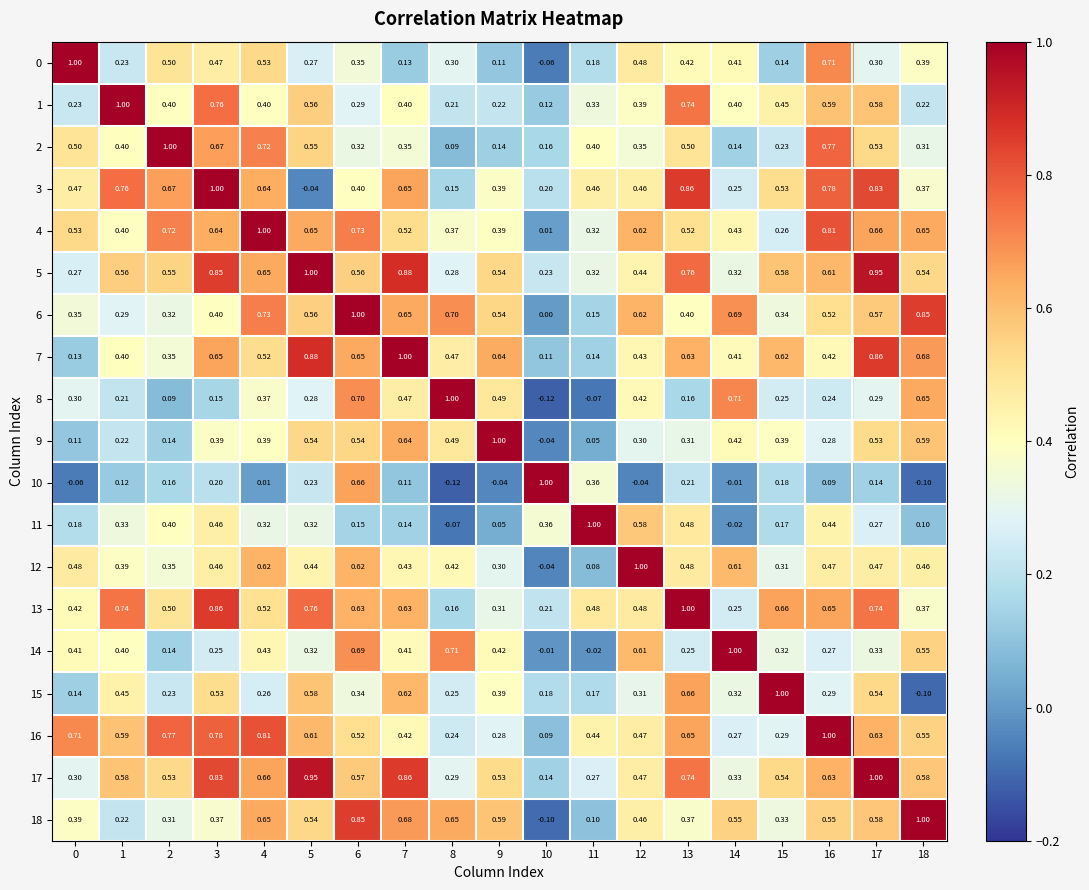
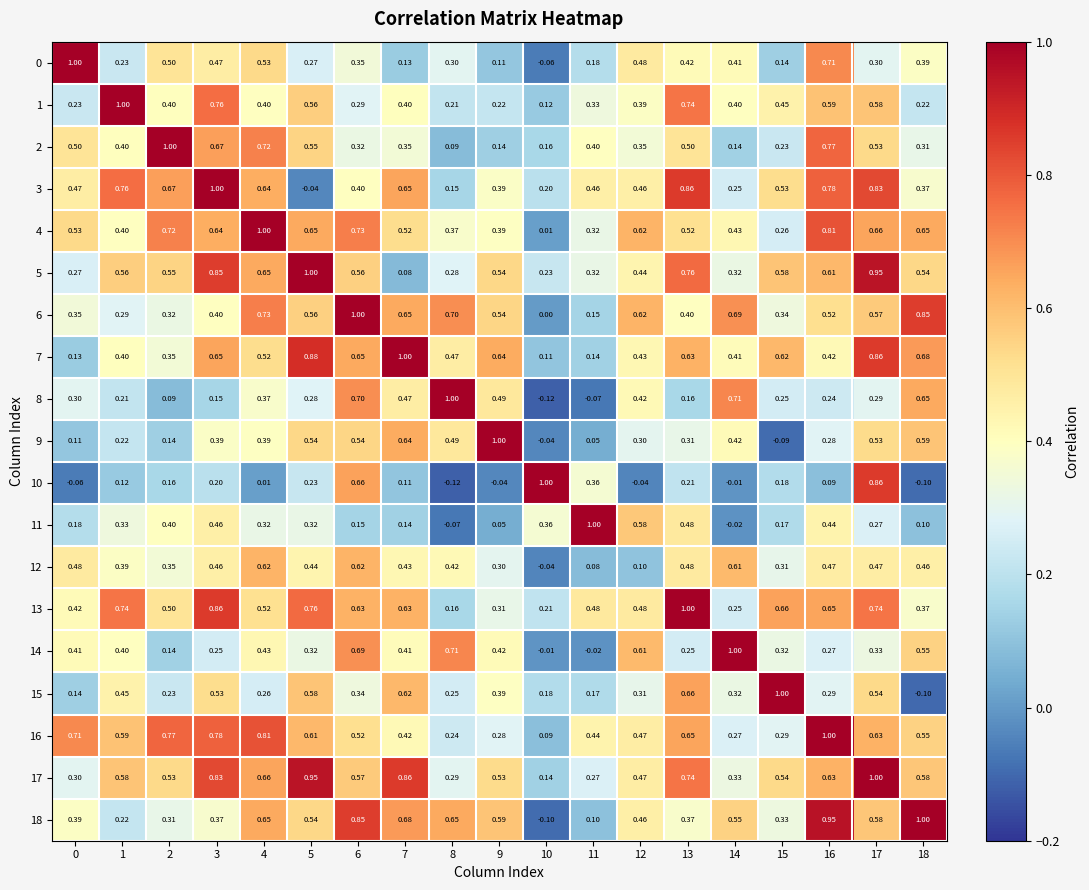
  {
    "5": {
      "0": 0.27,
      "1": 0.56,
      "2": 0.55,
      "3": 0.85,
      "4": 0.65,
      "5": 1.00,
      "6": 0.56,
-     "7": 0.88,
+     "7": 0.08,
      "8": 0.28,
      "9": 0.54,
      "10": 0.23,
      "11": 0.32,
      "12": 0.44,
      "13": 0.76,
      "14": 0.32,
      "15": 0.58,
      "16": 0.61,
      "17": 0.95,
      "18": 0.54
    },
    "9": {
      "0": 0.11,
      "1": 0.22,
      "2": 0.14,
      "3": 0.39,
      "4": 0.39,
      "5": 0.54,
      "6": 0.54,
      "7": 0.64,
      "8": 0.49,
      "9": 1.00,
      "10": -0.04,
      "11": 0.05,
      "12": 0.30,
      "13": 0.31,
      "14": 0.42,
-     "15": 0.39,
+     "15": -0.09,
      "16": 0.28,
      "17": 0.53,
      "18": 0.59
    },
    "10": {
      "0": -0.06,
      "1": 0.12,
      "2": 0.16,
      "3": 0.20,
      "4": 0.01,
      "5": 0.23,
      "6": 0.66,
      "7": 0.11,
      "8": -0.12,
      "9": -0.04,
      "10": 1.00,
      "11": 0.36,
      "12": -0.04,
      "13": 0.21,
      "14": -0.01,
      "15": 0.18,
      "16": 0.09,
-     "17": 0.14,
+     "17": 0.86,
      "18": -0.10
    },
    "12": {
      "0": 0.48,
      "1": 0.39,
      "2": 0.35,
      "3": 0.46,
      "4": 0.62,
      "5": 0.44,
      "6": 0.62,
      "7": 0.43,
      "8": 0.42,
      "9": 0.30,
      "10": -0.04,
      "11": 0.08,
-     "12": 1.00,
+     "12": 0.10,
      "13": 0.48,
      "14": 0.61,
      "15": 0.31,
      "16": 0.47,
      "17": 0.47,
      "18": 0.46
    },
    "18": {
      "0": 0.39,
      "1": 0.22,
      "2": 0.31,
      "3": 0.37,
      "4": 0.65,
      "5": 0.54,
      "6": 0.85,
      "7": 0.68,
      "8": 0.65,
      "9": 0.59,
      "10": -0.10,
      "11": 0.10,
      "12": 0.46,
      "13": 0.37,
      "14": 0.55,
      "15": 0.33,
-     "16": 0.55,
+     "16": 0.95,
      "17": 0.58,
      "18": 1.00
    }
  }
